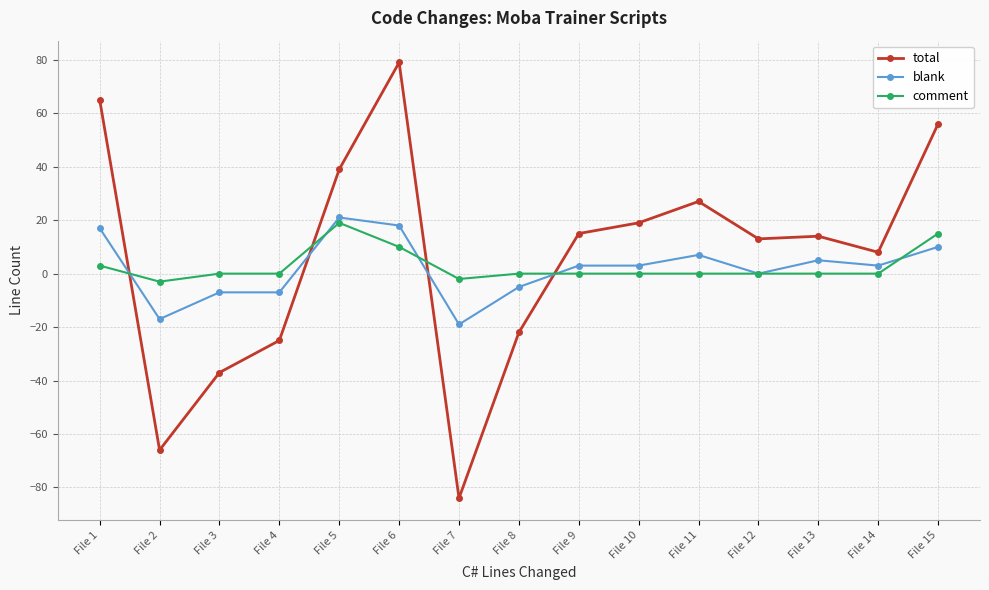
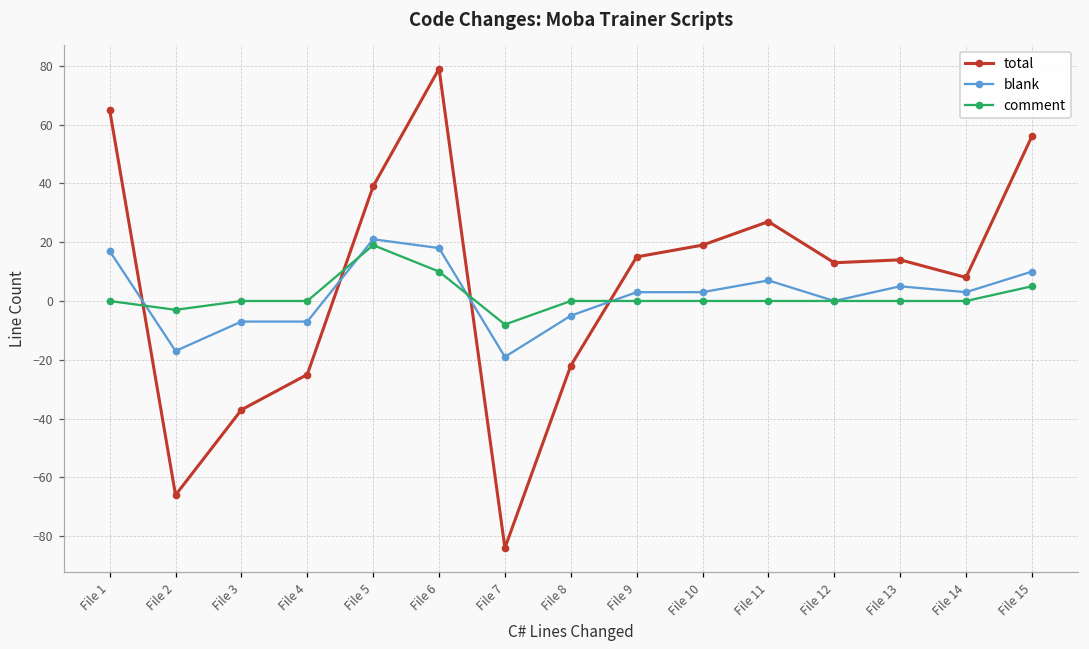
  {
    "total": {
      "File 1": 65,
      "File 2": -66,
      "File 3": -37,
      "File 4": -25,
      "File 5": 39,
      "File 6": 79,
      "File 7": -84,
      "File 8": -22,
      "File 9": 15,
      "File 10": 19,
      "File 11": 27,
      "File 12": 13,
      "File 13": 14,
      "File 14": 8,
      "File 15": 56
    },
    "blank": {
      "File 1": 17,
      "File 2": -17,
      "File 3": -7,
      "File 4": -7,
      "File 5": 21,
      "File 6": 18,
      "File 7": -19,
      "File 8": -5,
      "File 9": 3,
      "File 10": 3,
      "File 11": 7,
      "File 13": 5,
      "File 14": 3,
      "File 15": 10
    },
    "comment": {
-     "File 1": 3,
+     "File 1": 0,
      "File 2": -3,
      "File 3": 0,
      "File 4": 0,
      "File 5": 19,
      "File 6": 10,
-     "File 7": -2,
+     "File 7": -8,
      "File 8": 0,
      "File 9": 0,
      "File 10": 0,
      "File 11": 0,
      "File 13": 0,
      "File 14": 0,
-     "File 15": 15
+     "File 15": 5
    }
  }
